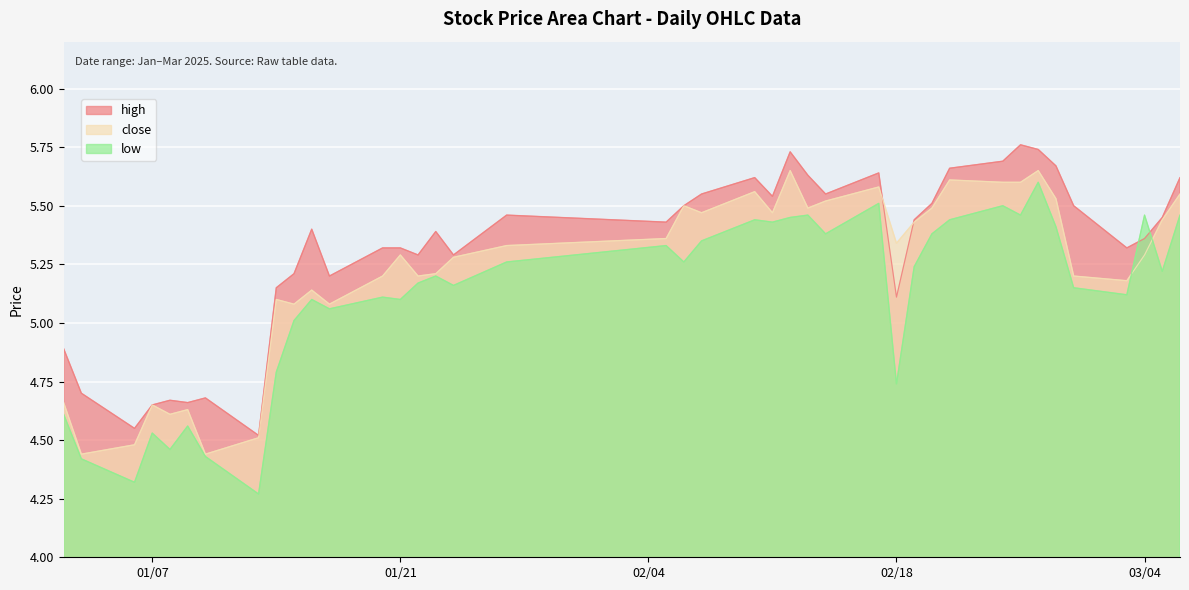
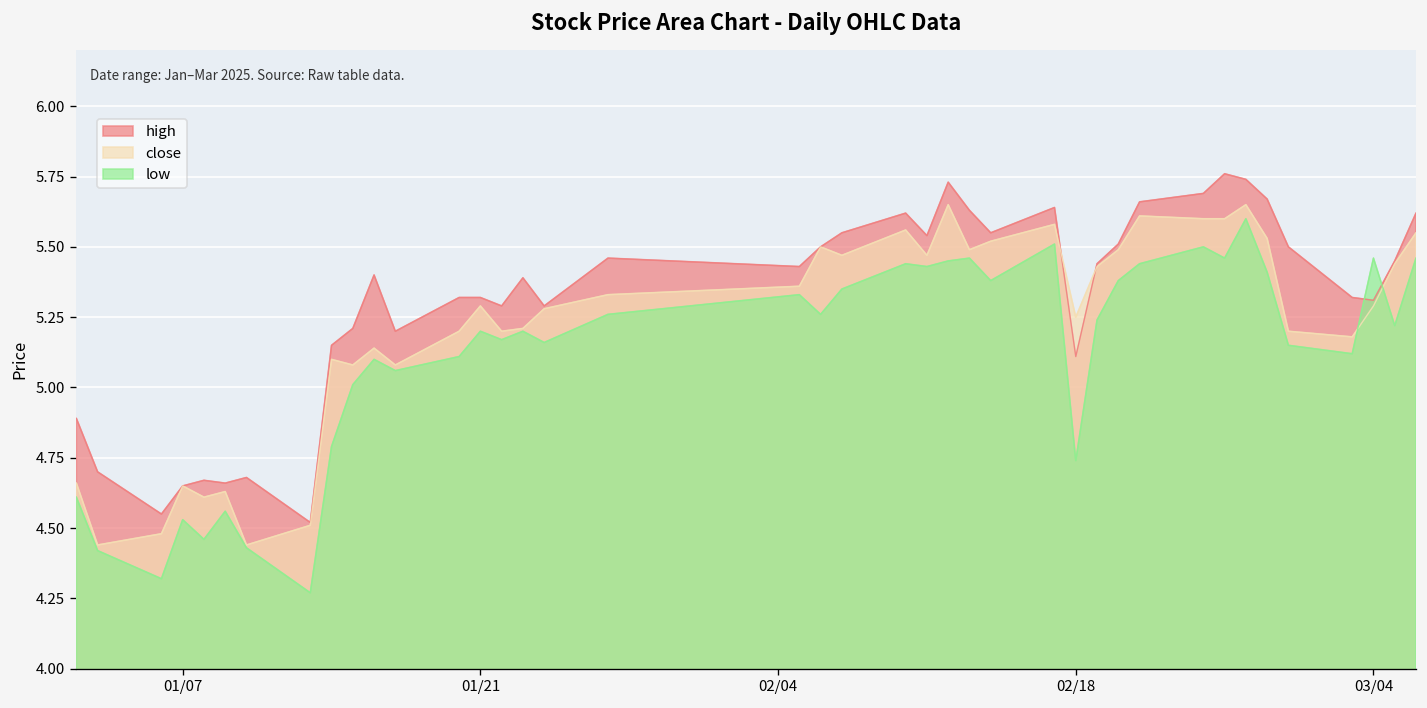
  {
    "high": {
      "01/21": 5.32,
      "02/18": 5.11,
-     "03/04": 5.36
+     "03/04": 5.31
    },
    "close": {
      "01/21": 5.29,
-     "02/18": 5.34,
+     "02/18": 5.25,
      "03/04": 5.29
    },
    "low": {
      "01/07": 4.53,
-     "01/21": 5.1,
+     "01/21": 5.2,
      "02/18": 4.74,
      "03/04": 5.46
    }
  }
